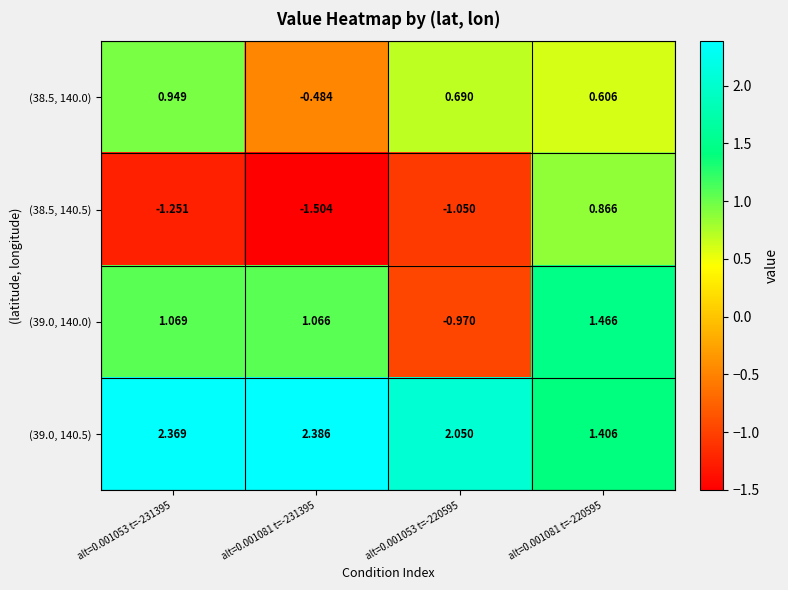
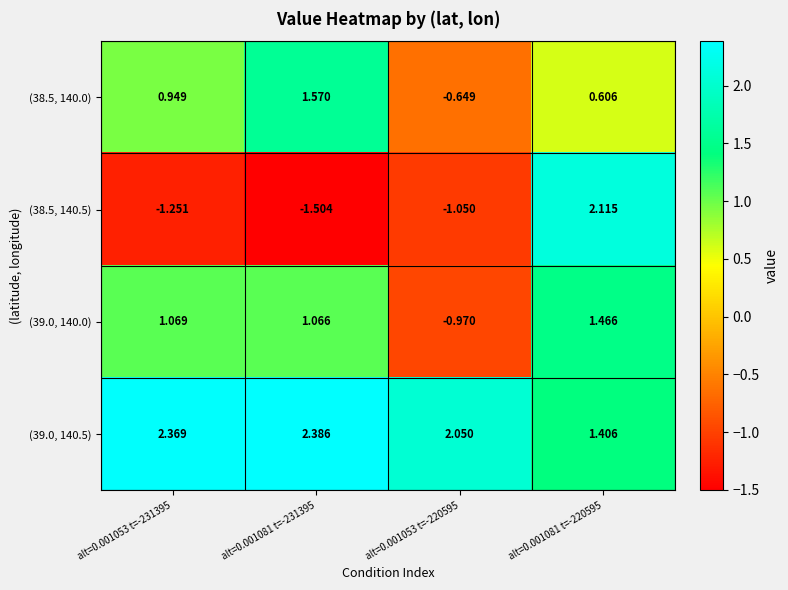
  {
    "(38.5, 140.0)": {
      "alt=0.001053 t=-231395": 0.949,
-     "alt=0.001081 t=-231395": -0.484,
-     "alt=0.001053 t=-220595": 0.690,
+     "alt=0.001081 t=-231395": 1.570,
+     "alt=0.001053 t=-220595": -0.649,
      "alt=0.001081 t=-220595": 0.606
    },
    "(38.5, 140.5)": {
      "alt=0.001053 t=-231395": -1.251,
      "alt=0.001081 t=-231395": -1.504,
      "alt=0.001053 t=-220595": -1.050,
-     "alt=0.001081 t=-220595": 0.866
+     "alt=0.001081 t=-220595": 2.115
    },
    "(39.0, 140.0)": {
      "alt=0.001053 t=-231395": 1.069,
      "alt=0.001081 t=-231395": 1.066,
      "alt=0.001053 t=-220595": -0.970,
      "alt=0.001081 t=-220595": 1.466
    },
    "(39.0, 140.5)": {
      "alt=0.001053 t=-231395": 2.369,
      "alt=0.001081 t=-231395": 2.386,
      "alt=0.001053 t=-220595": 2.050,
      "alt=0.001081 t=-220595": 1.406
    }
  }
